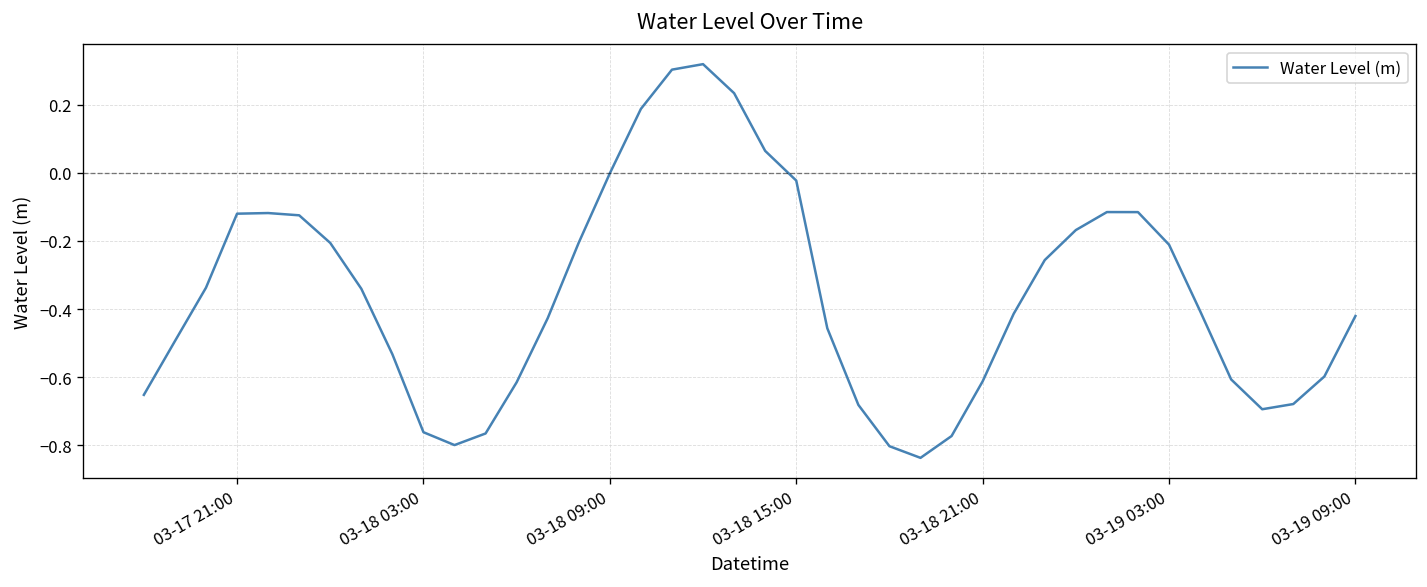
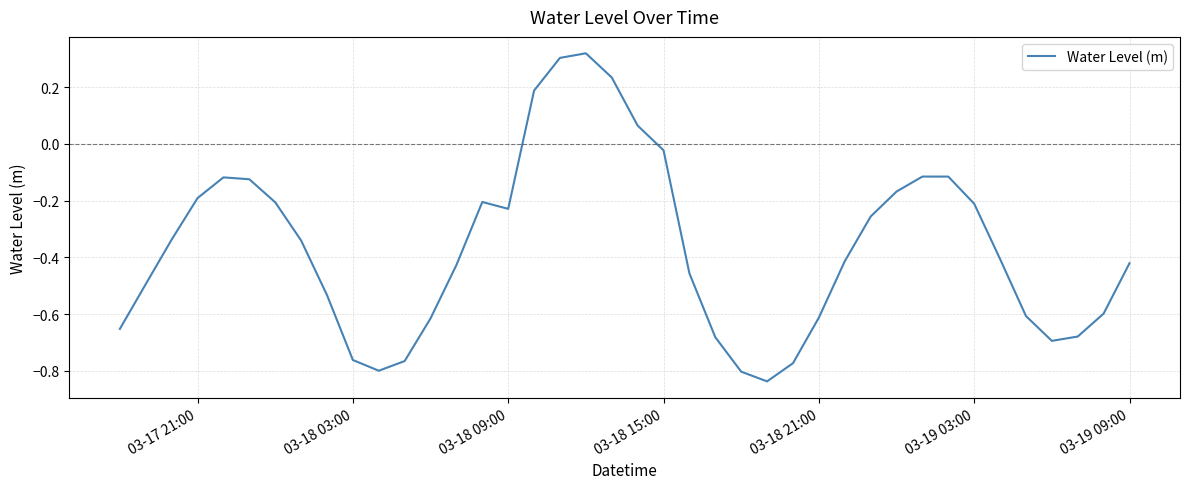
  {
-   "03-17 21:00": -0.12,
+   "03-17 21:00": -0.19,
    "03-18 03:00": -0.76,
-   "03-18 09:00": 0.00,
+   "03-18 09:00": -0.23,
    "03-18 15:00": -0.02,
    "03-18 21:00": -0.61,
    "03-19 03:00": -0.21,
    "03-19 09:00": -0.42
  }
